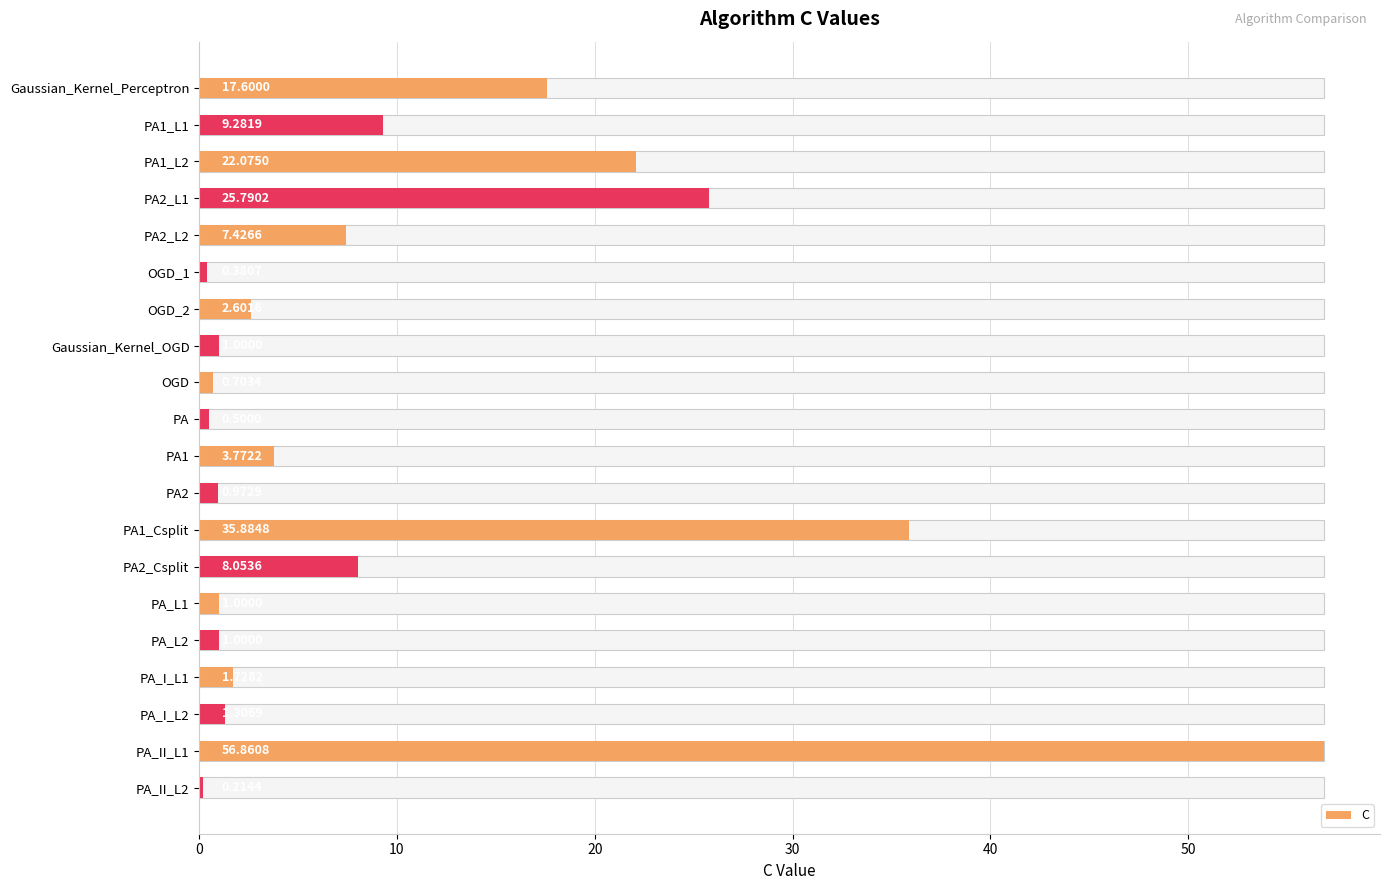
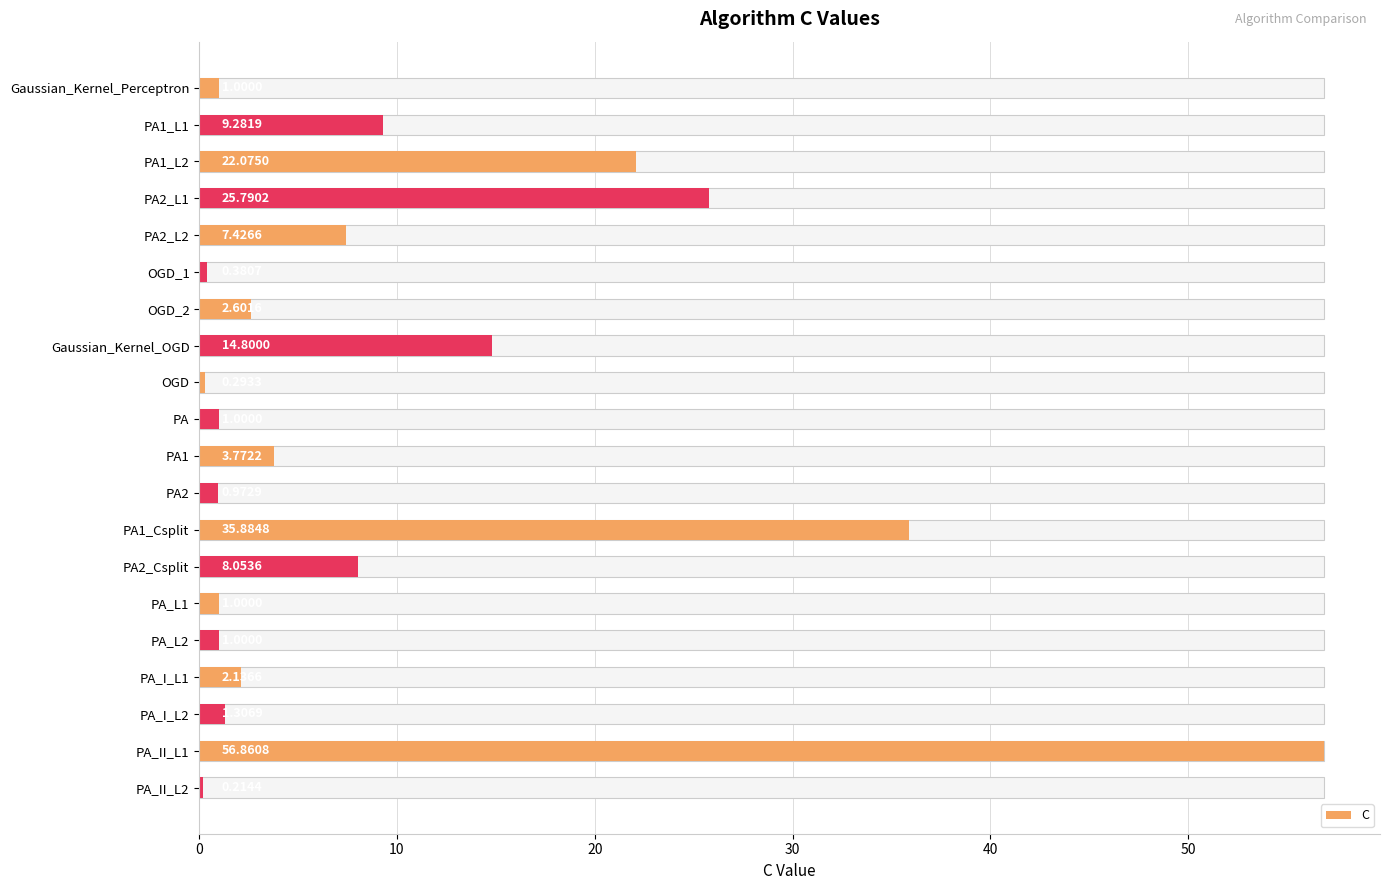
  {
    "C": {
-     "Gaussian_Kernel_Perceptron": 17.6,
-     "Gaussian_Kernel_OGD": 1.0,
-     "OGD": 0.7,
-     "PA": 0.5,
-     "PA_I_L1": 1.7
+     "Gaussian_Kernel_Perceptron": 1.0,
+     "Gaussian_Kernel_OGD": 14.8,
+     "OGD": 0.3,
+     "PA": 1.0,
+     "PA_I_L1": 2.1
    }
  }
